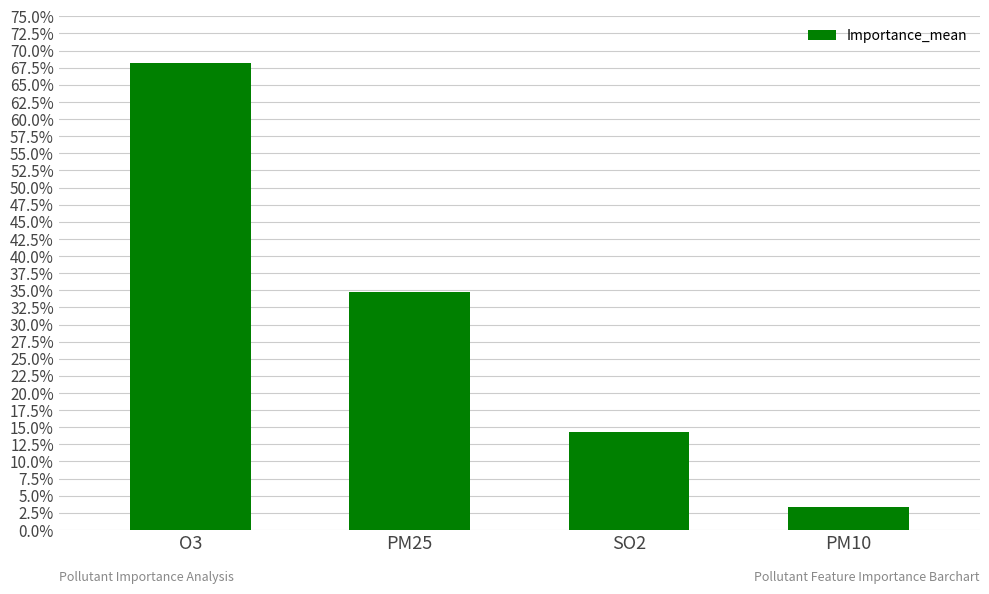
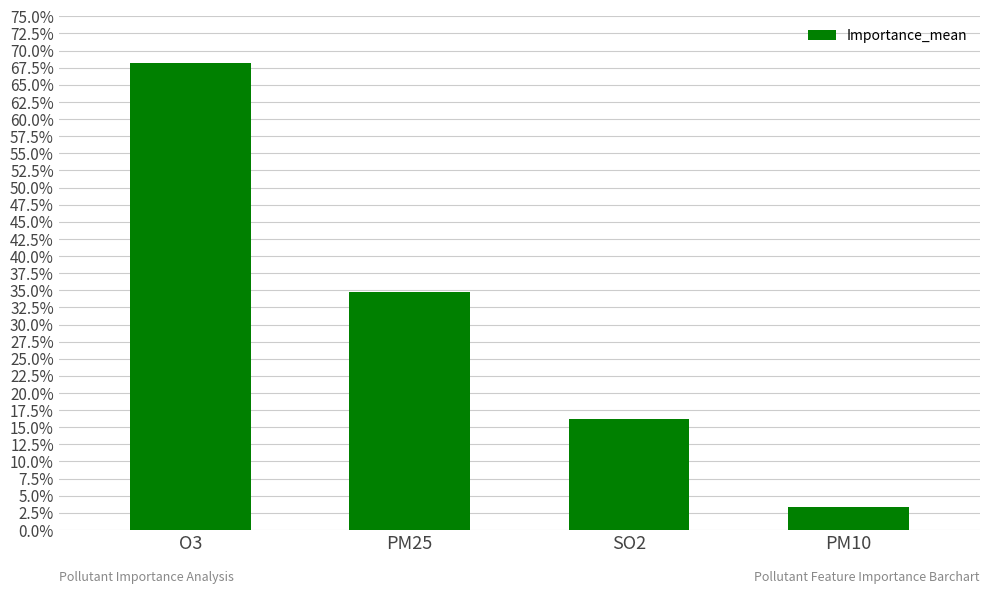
  {
    "O3": "68%",
    "PM25": "35%",
-   "SO2": "14%",
+   "SO2": "16%",
    "PM10": "3%"
  }
